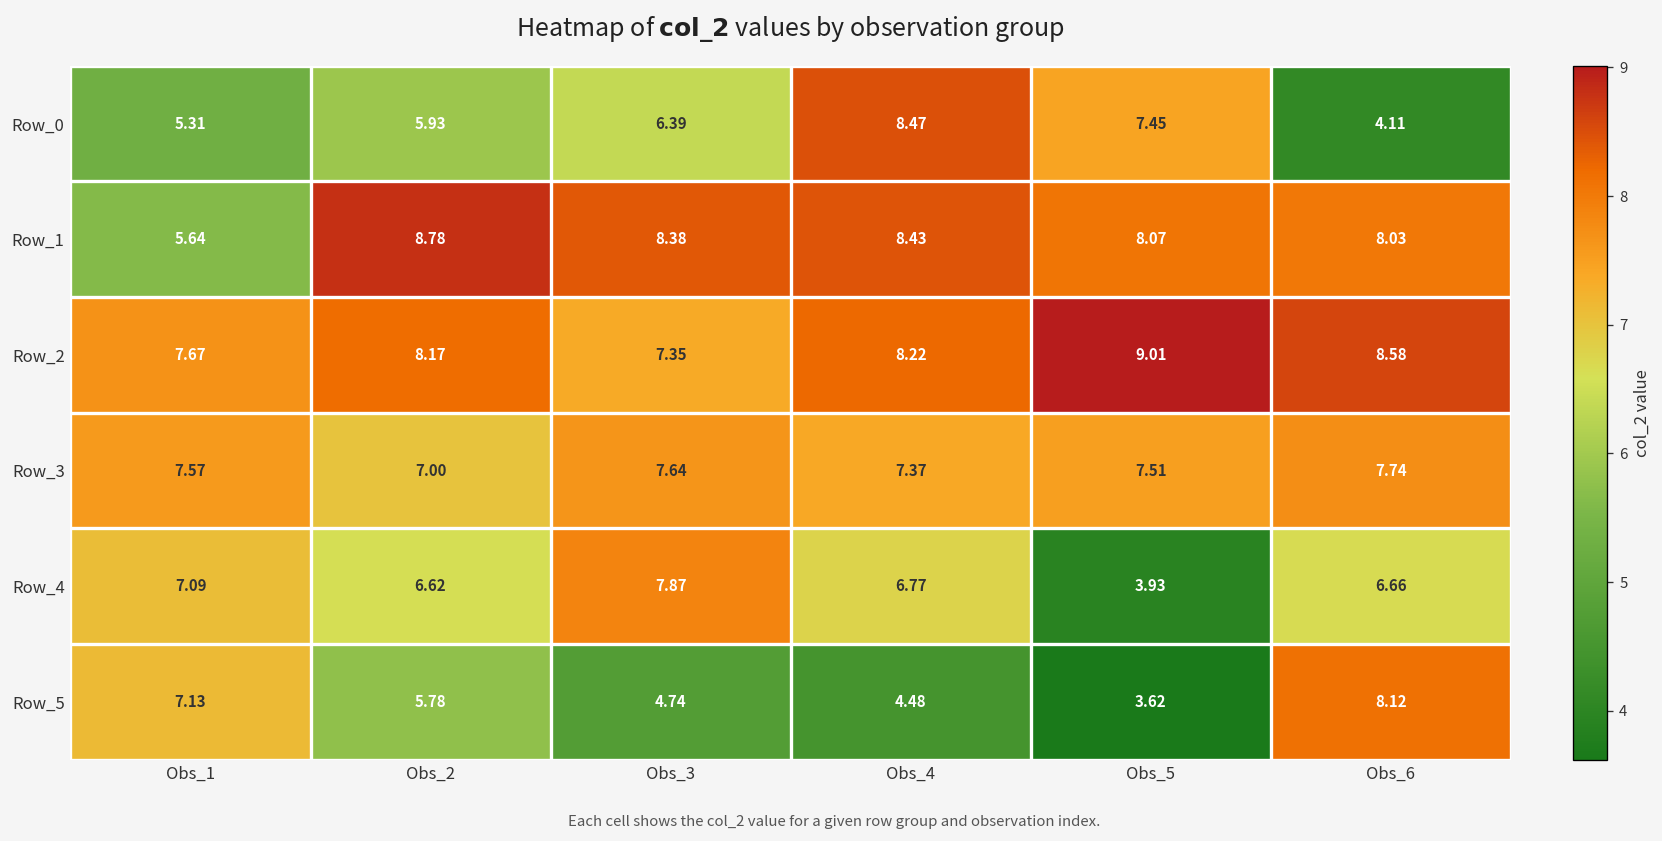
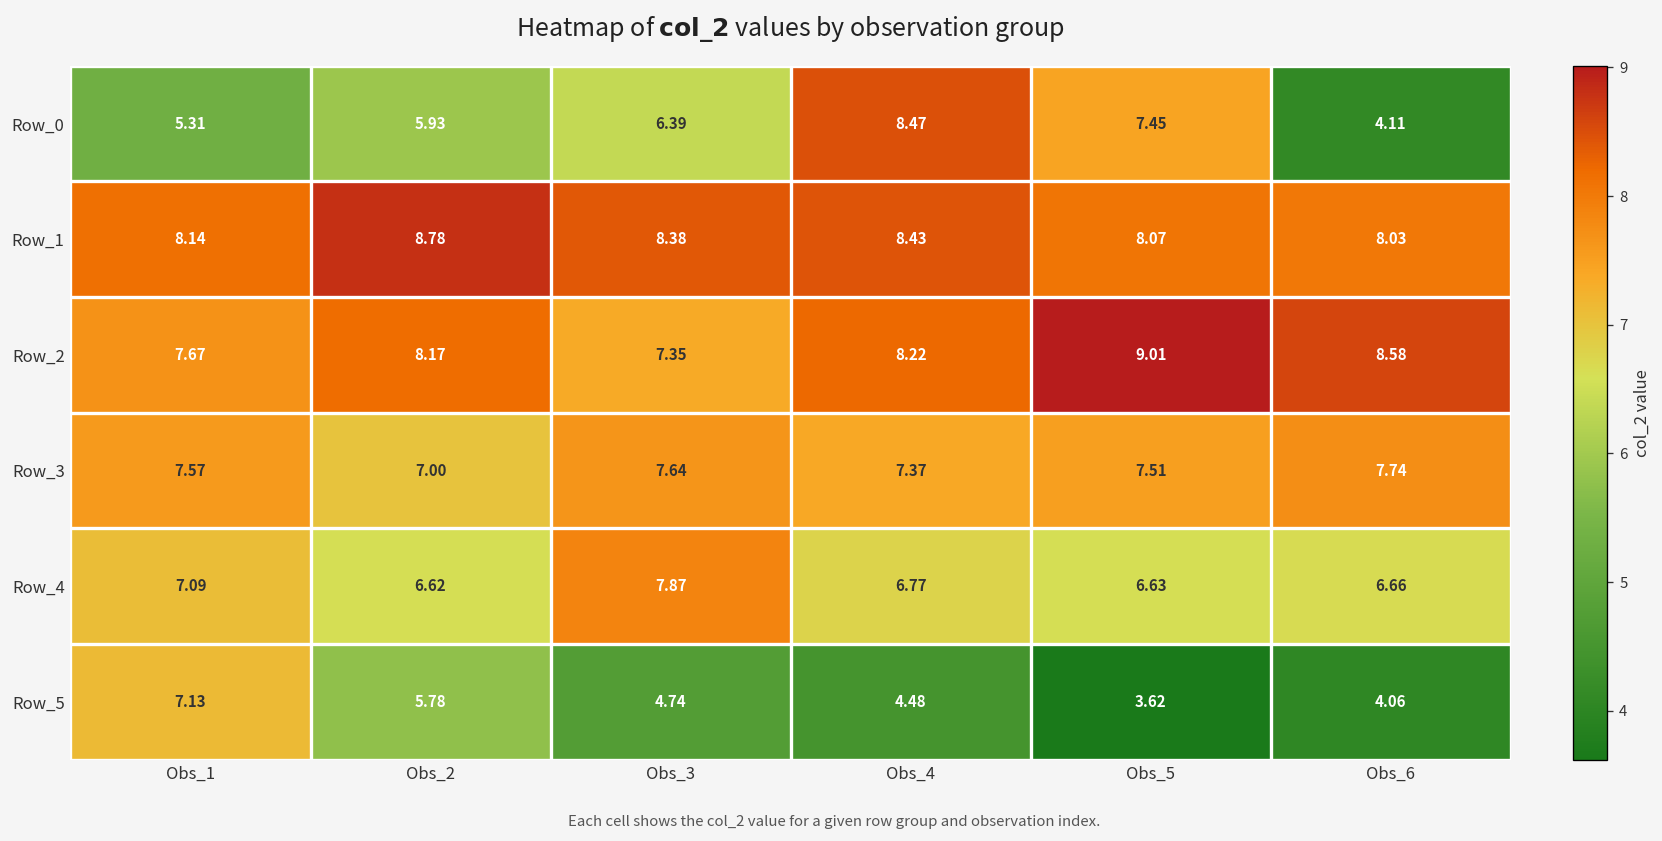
  {
    "Row_0": {
      "Obs_1": 5.31,
      "Obs_2": 5.93,
      "Obs_3": 6.39,
      "Obs_4": 8.47,
      "Obs_5": 7.45,
      "Obs_6": 4.11
    },
    "Row_1": {
-     "Obs_1": 5.64,
+     "Obs_1": 8.14,
      "Obs_2": 8.78,
      "Obs_3": 8.38,
      "Obs_4": 8.43,
      "Obs_5": 8.07,
      "Obs_6": 8.03
    },
    "Row_2": {
      "Obs_1": 7.67,
      "Obs_2": 8.17,
      "Obs_3": 7.35,
      "Obs_4": 8.22,
      "Obs_5": 9.01,
      "Obs_6": 8.58
    },
    "Row_3": {
      "Obs_1": 7.57,
      "Obs_2": 7.00,
      "Obs_3": 7.64,
      "Obs_4": 7.37,
      "Obs_5": 7.51,
      "Obs_6": 7.74
    },
    "Row_4": {
      "Obs_1": 7.09,
      "Obs_2": 6.62,
      "Obs_3": 7.87,
      "Obs_4": 6.77,
-     "Obs_5": 3.93,
+     "Obs_5": 6.63,
      "Obs_6": 6.66
    },
    "Row_5": {
      "Obs_1": 7.13,
      "Obs_2": 5.78,
      "Obs_3": 4.74,
      "Obs_4": 4.48,
      "Obs_5": 3.62,
-     "Obs_6": 8.12
+     "Obs_6": 4.06
    }
  }
